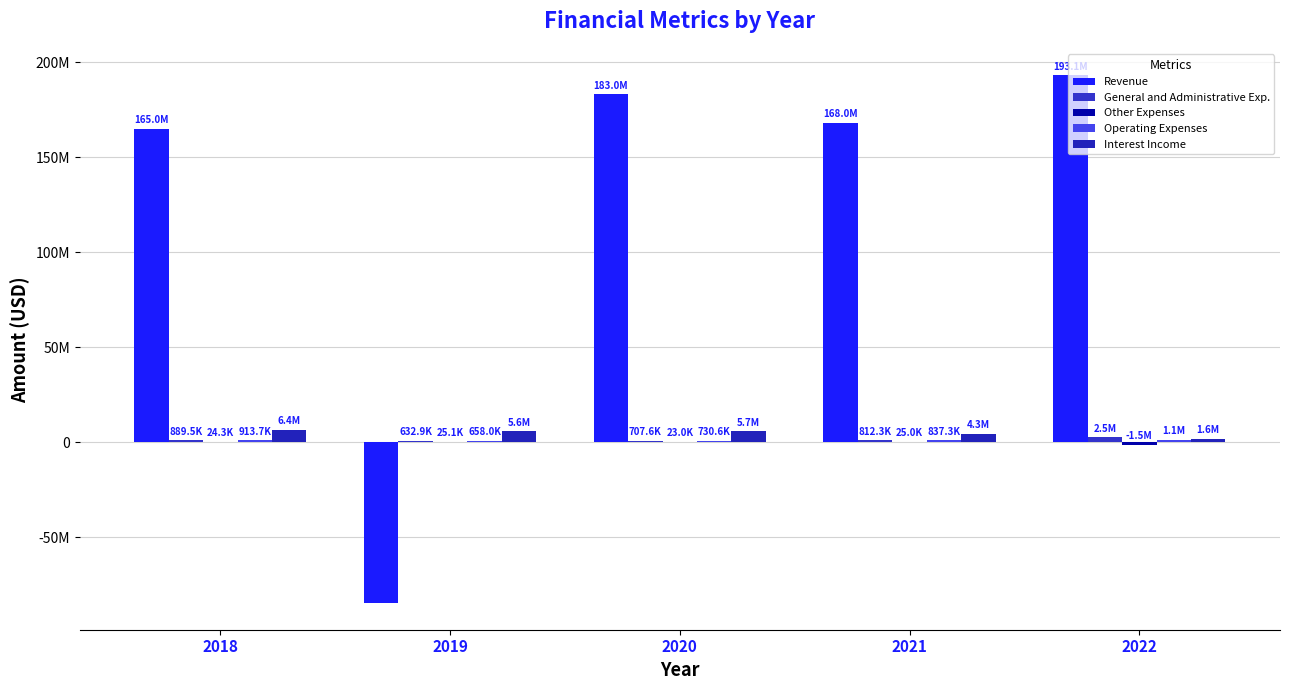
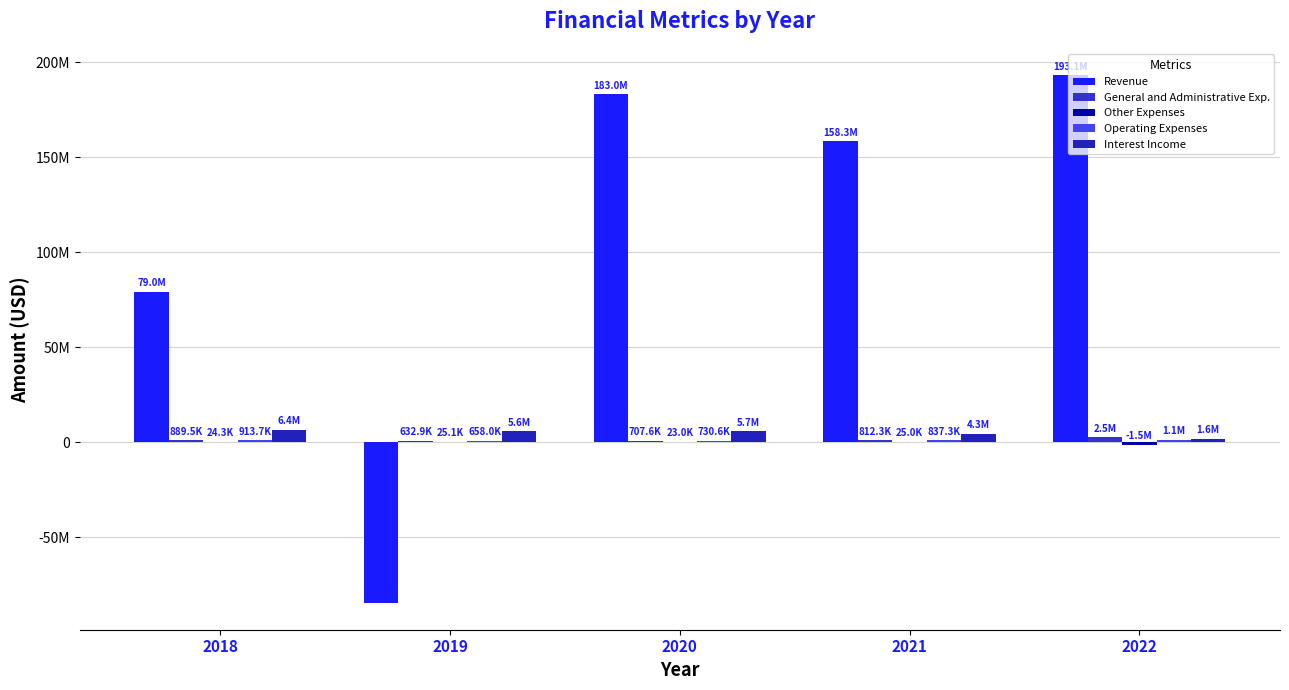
  {
    "Revenue": {
-     "2018": "165.0M",
+     "2018": "79.0M",
      "2020": "183.0M",
-     "2021": "168.0M"
+     "2021": "158.3M"
    }
  }
